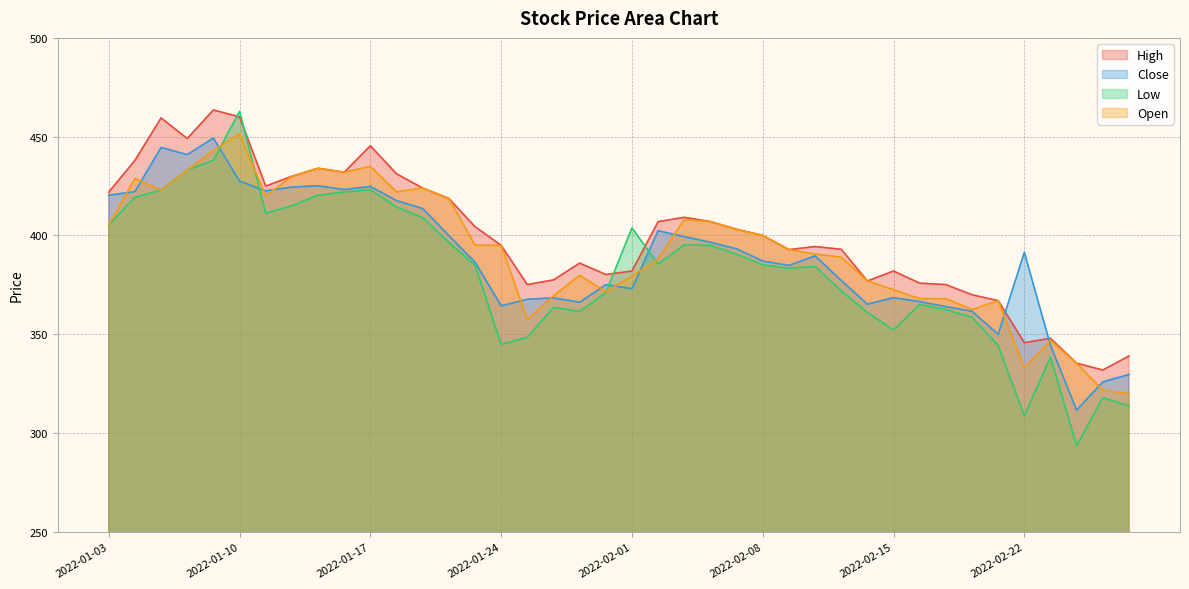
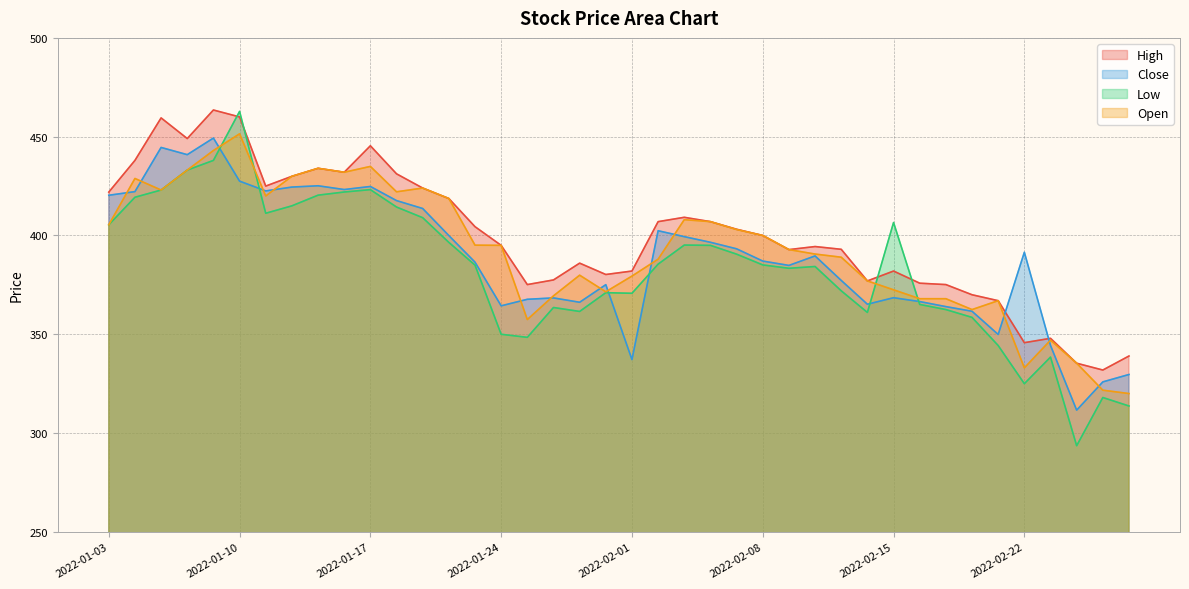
  {
    "Close": {
      "2022-01-03": 420,
      "2022-01-10": 428,
      "2022-01-17": 425,
      "2022-01-24": 364,
-     "2022-02-01": 373,
+     "2022-02-01": 337,
      "2022-02-08": 387,
      "2022-02-15": 369,
      "2022-02-22": 392
    },
    "Low": {
      "2022-01-10": 463,
      "2022-01-17": 423,
-     "2022-01-24": 345,
-     "2022-02-01": 404,
+     "2022-01-24": 350,
+     "2022-02-01": 371,
      "2022-02-08": 385,
-     "2022-02-15": 352,
-     "2022-02-22": 309
+     "2022-02-15": 407,
+     "2022-02-22": 325
    }
  }
